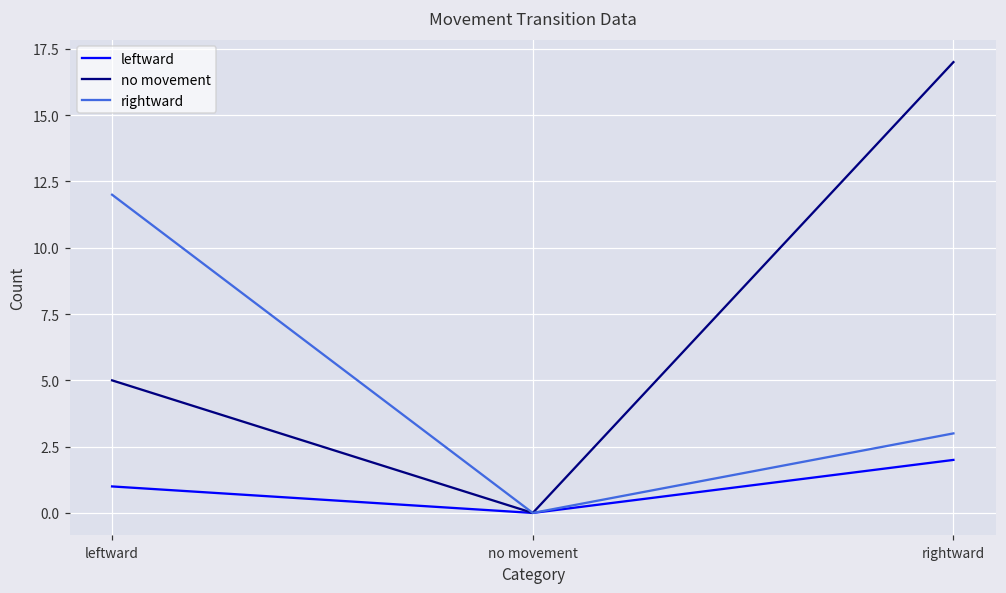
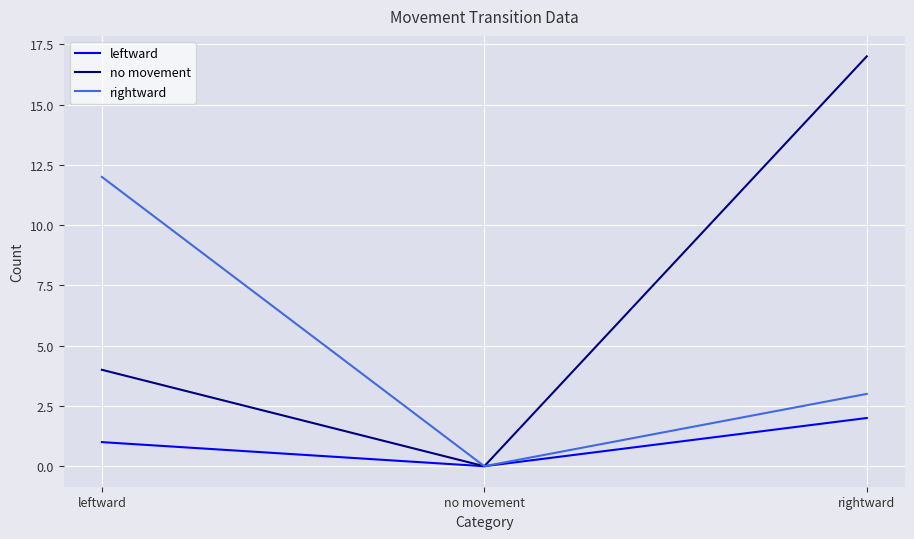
  {
    "leftward": {
      "leftward": 1,
      "rightward": 2
    },
    "no movement": {
-     "leftward": 5,
+     "leftward": 4,
      "rightward": 17
    },
    "rightward": {
      "leftward": 12,
      "rightward": 3
    }
  }
